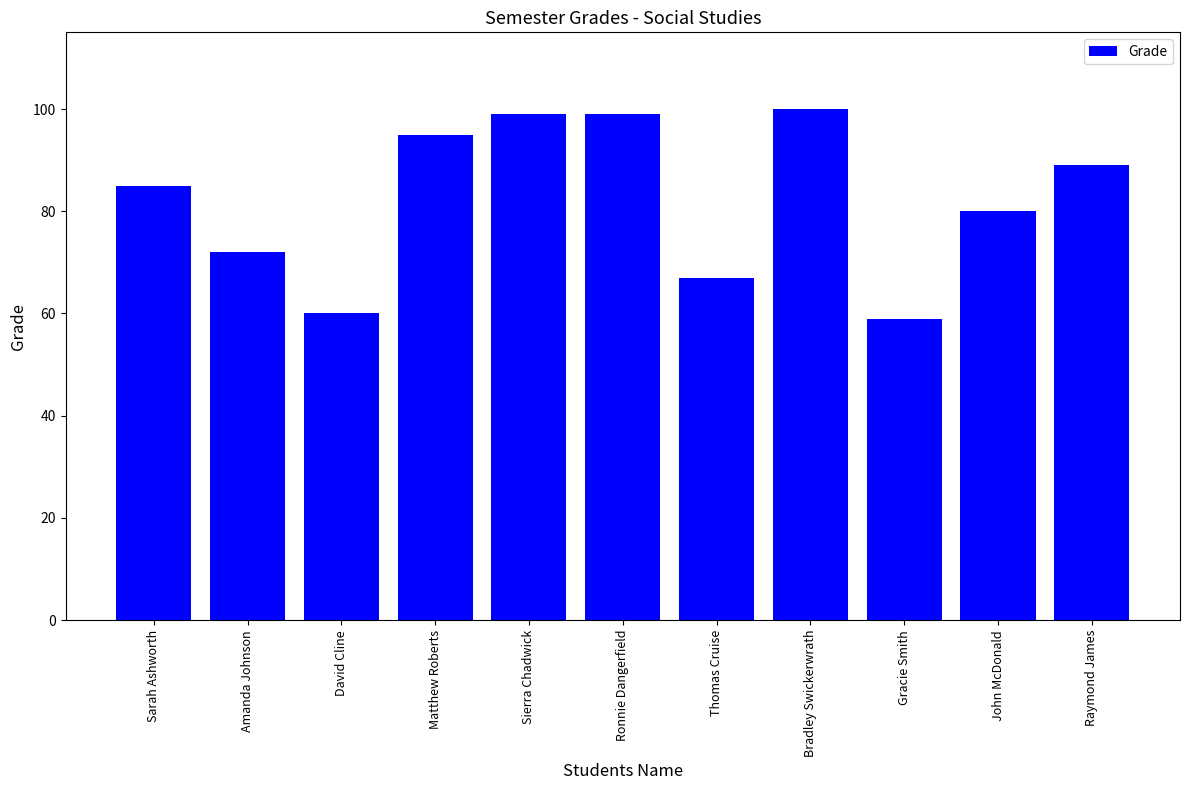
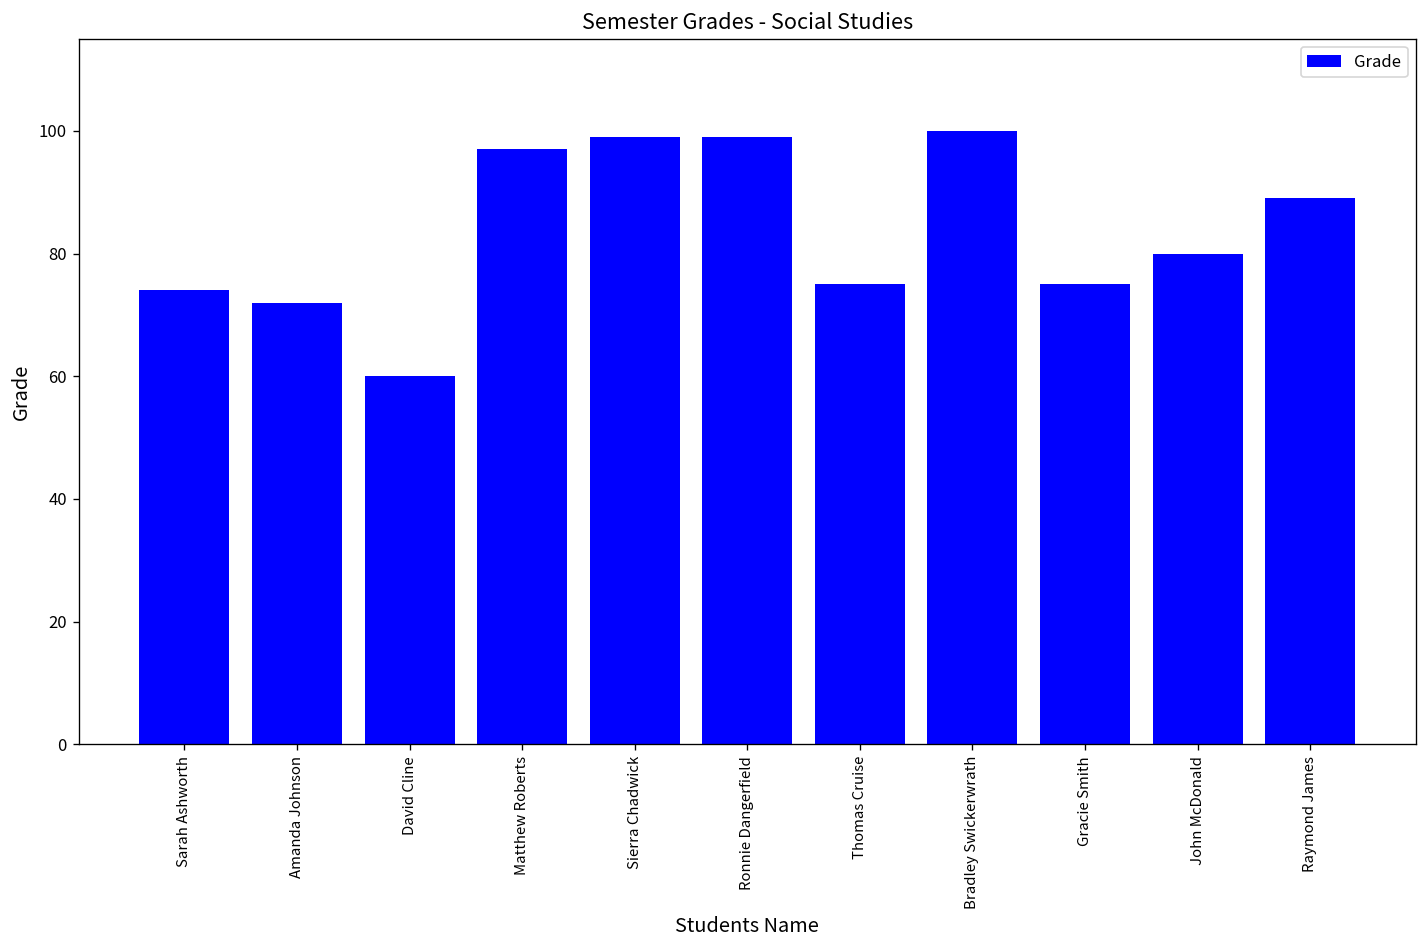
  {
-   "Sarah Ashworth": 85,
+   "Sarah Ashworth": 74,
    "Amanda Johnson": 72,
    "David Cline": 60,
-   "Matthew Roberts": 95,
+   "Matthew Roberts": 97,
    "Sierra Chadwick": 99,
    "Ronnie Dangerfield": 99,
-   "Thomas Cruise": 67,
+   "Thomas Cruise": 75,
    "Bradley Swickerwrath": 100,
-   "Gracie Smith": 59,
+   "Gracie Smith": 75,
    "John McDonald": 80,
    "Raymond James": 89
  }
